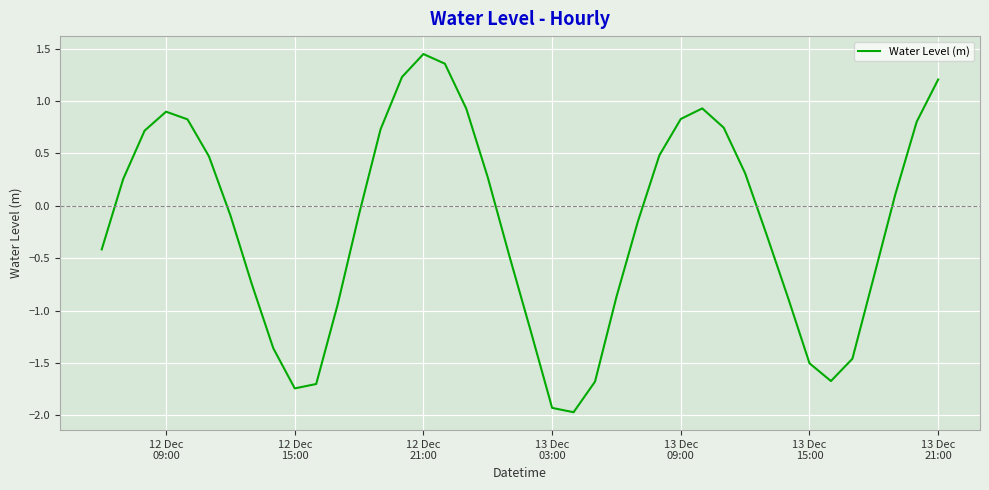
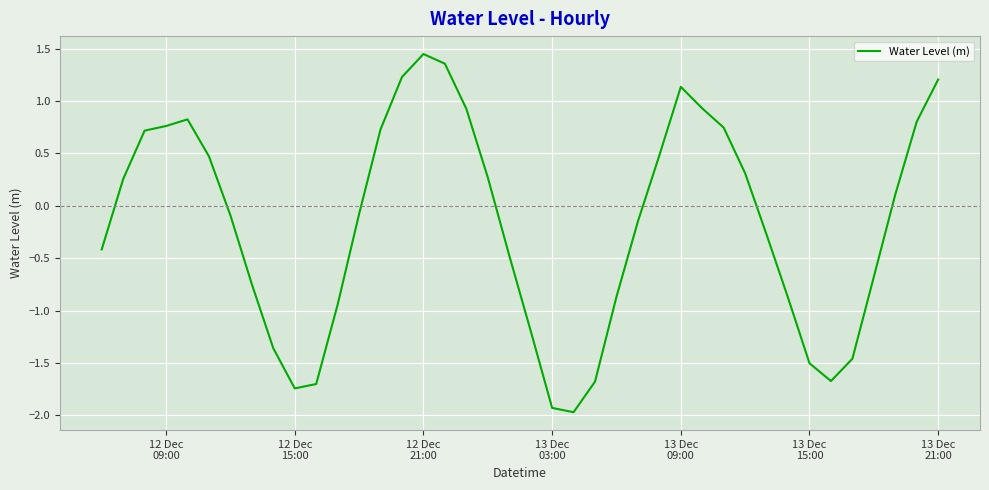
  {
-   "12 Dec 09:00": 0.90,
+   "12 Dec 09:00": 0.76,
    "12 Dec 15:00": -1.74,
    "12 Dec 21:00": 1.45,
    "13 Dec 03:00": -1.93,
-   "13 Dec 09:00": 0.83,
+   "13 Dec 09:00": 1.14,
    "13 Dec 15:00": -1.50,
    "13 Dec 21:00": 1.21
  }
